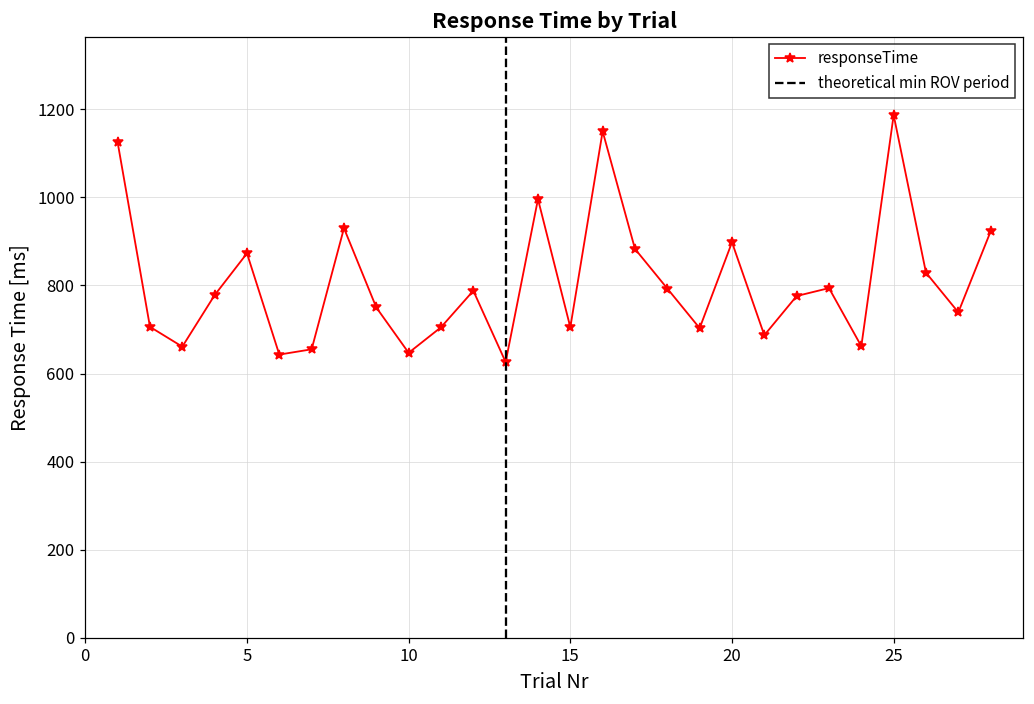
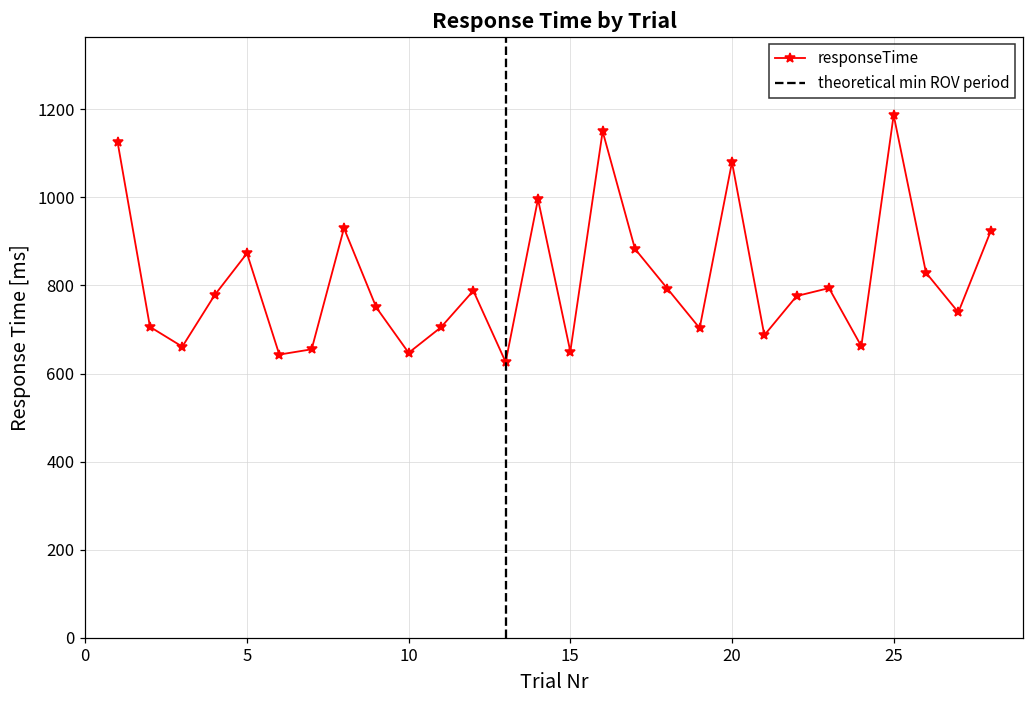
  {
    "5": 870,
    "10": 650,
-   "15": 710,
-   "20": 900,
+   "15": 650,
+   "20": 1080,
    "25": 1190
  }
